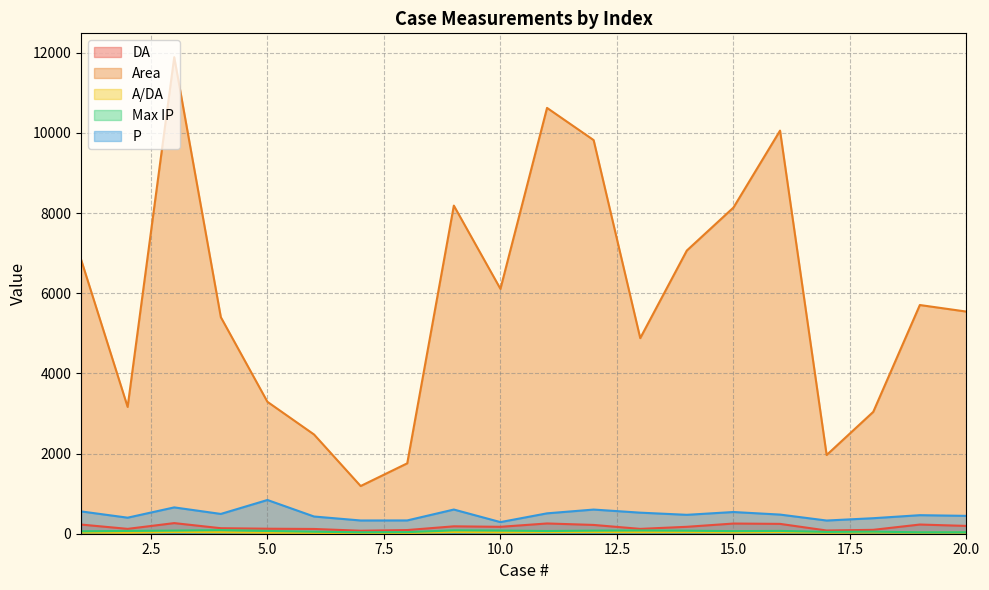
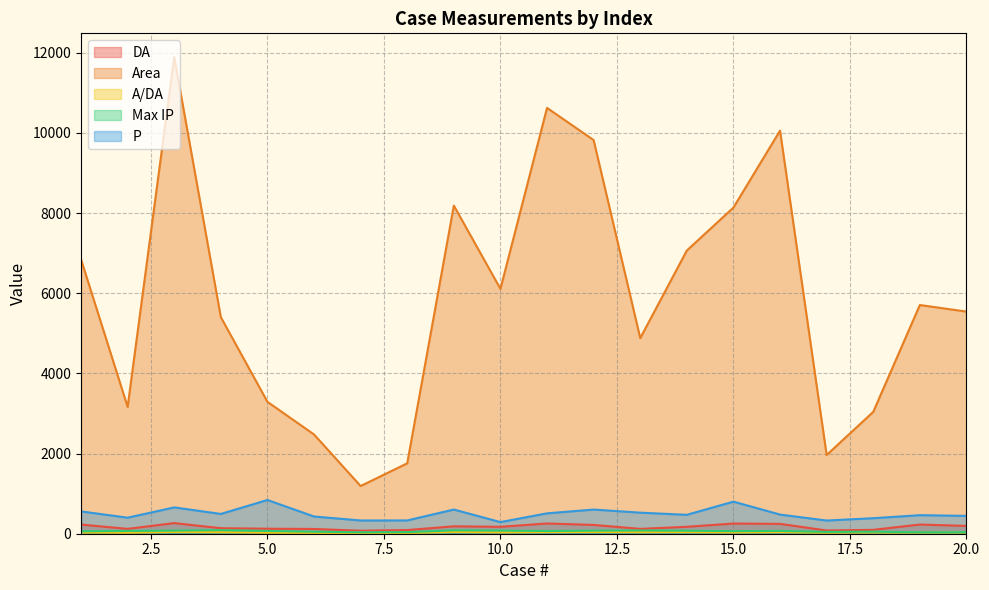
  {
    "P": {
      "5.0": 800,
      "10.0": 300,
-     "15.0": 500,
+     "15.0": 800,
      "20.0": 400
    }
  }
